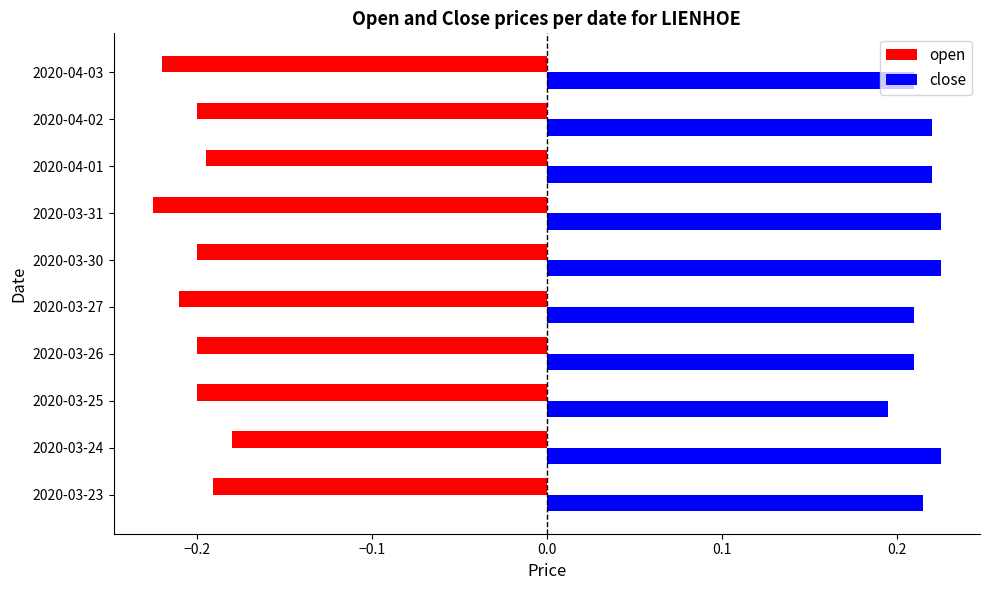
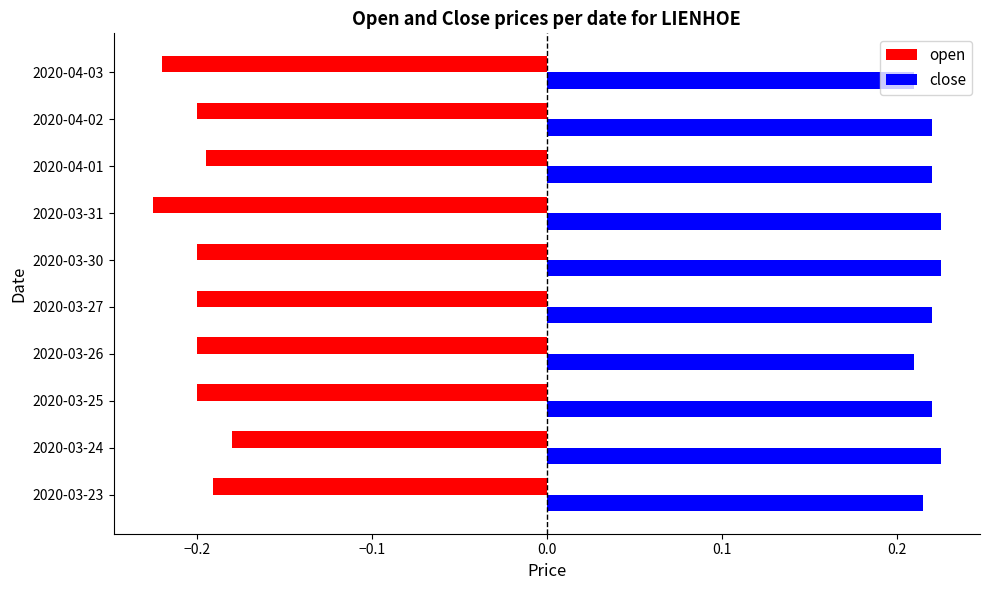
  {
    "open": {
      "2020-04-03": -0.220,
      "2020-04-02": -0.200,
      "2020-04-01": -0.195,
      "2020-03-31": -0.225,
      "2020-03-30": -0.200,
-     "2020-03-27": -0.210,
+     "2020-03-27": -0.200,
      "2020-03-26": -0.200,
      "2020-03-25": -0.200,
      "2020-03-24": -0.180,
      "2020-03-23": -0.191
    },
    "close": {
      "2020-04-02": 0.220,
      "2020-04-01": 0.220,
      "2020-03-31": 0.225,
      "2020-03-30": 0.225,
-     "2020-03-27": 0.21,
+     "2020-03-27": 0.22,
      "2020-03-26": 0.210,
-     "2020-03-25": 0.195,
+     "2020-03-25": 0.220,
      "2020-03-24": 0.225,
      "2020-03-23": 0.215
    }
  }
